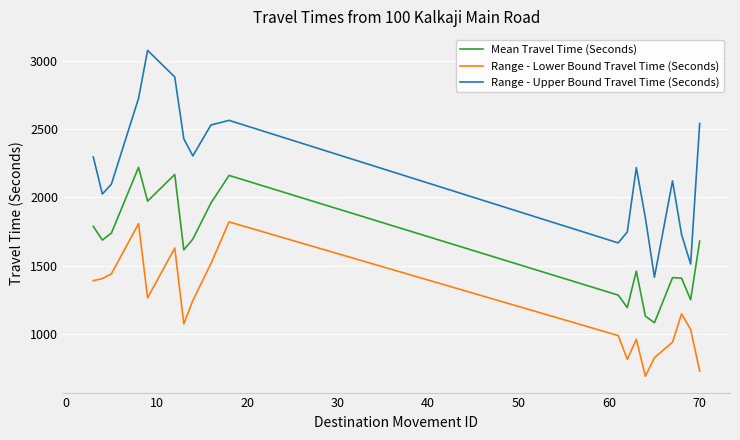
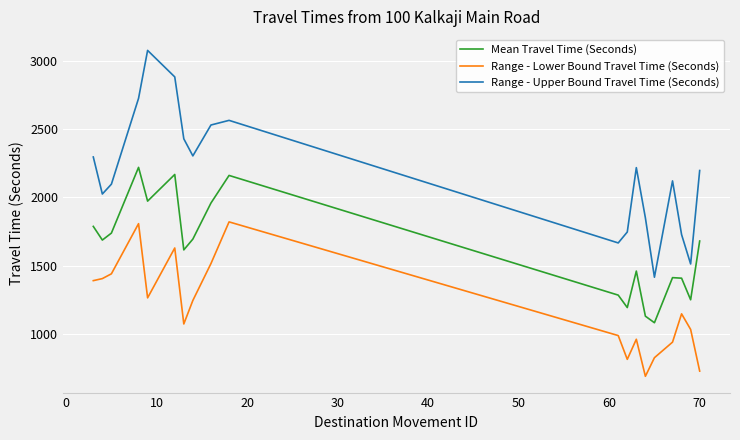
  {
    "Mean Travel Time (Seconds)": {
      "70": 1680
    },
    "Range - Lower Bound Travel Time (Seconds)": {
      "70": 730
    },
    "Range - Upper Bound Travel Time (Seconds)": {
-     "70": 2540
+     "70": 2200
    }
  }
